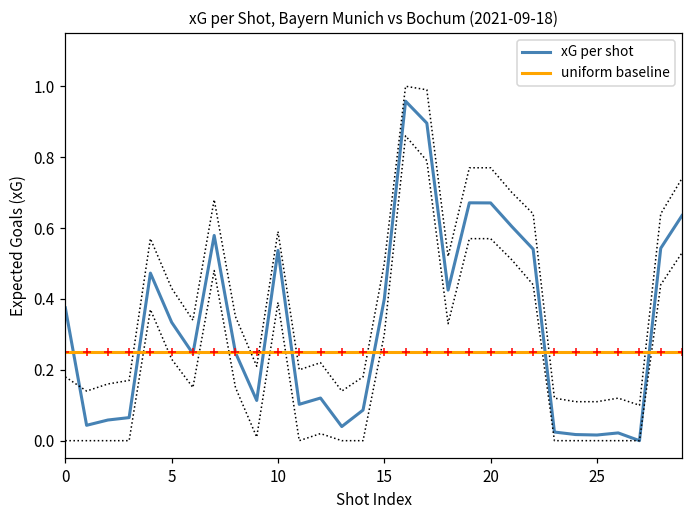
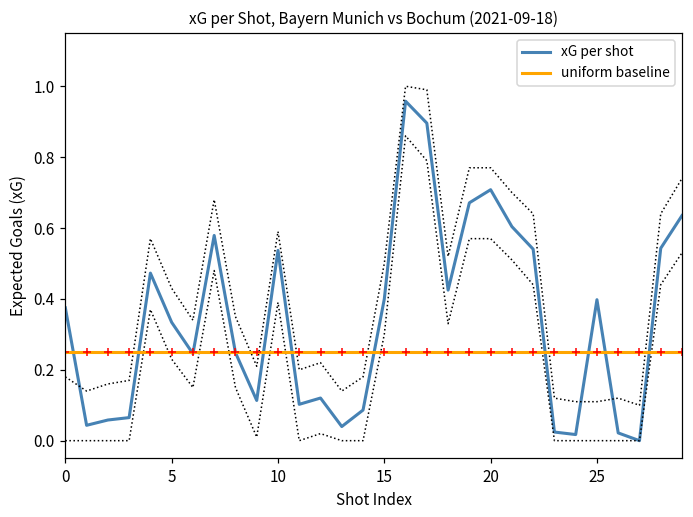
  {
    "xG per shot": {
      "0": 0.37,
      "5": 0.33,
      "10": 0.54,
      "15": 0.40,
-     "20": 0.67,
-     "25": 0.02
+     "20": 0.71,
+     "25": 0.40
    },
    "uniform baseline": {
      "0": 0.25,
      "5": 0.25,
      "10": 0.25,
      "15": 0.25,
      "20": 0.25,
      "25": 0.25
    }
  }
